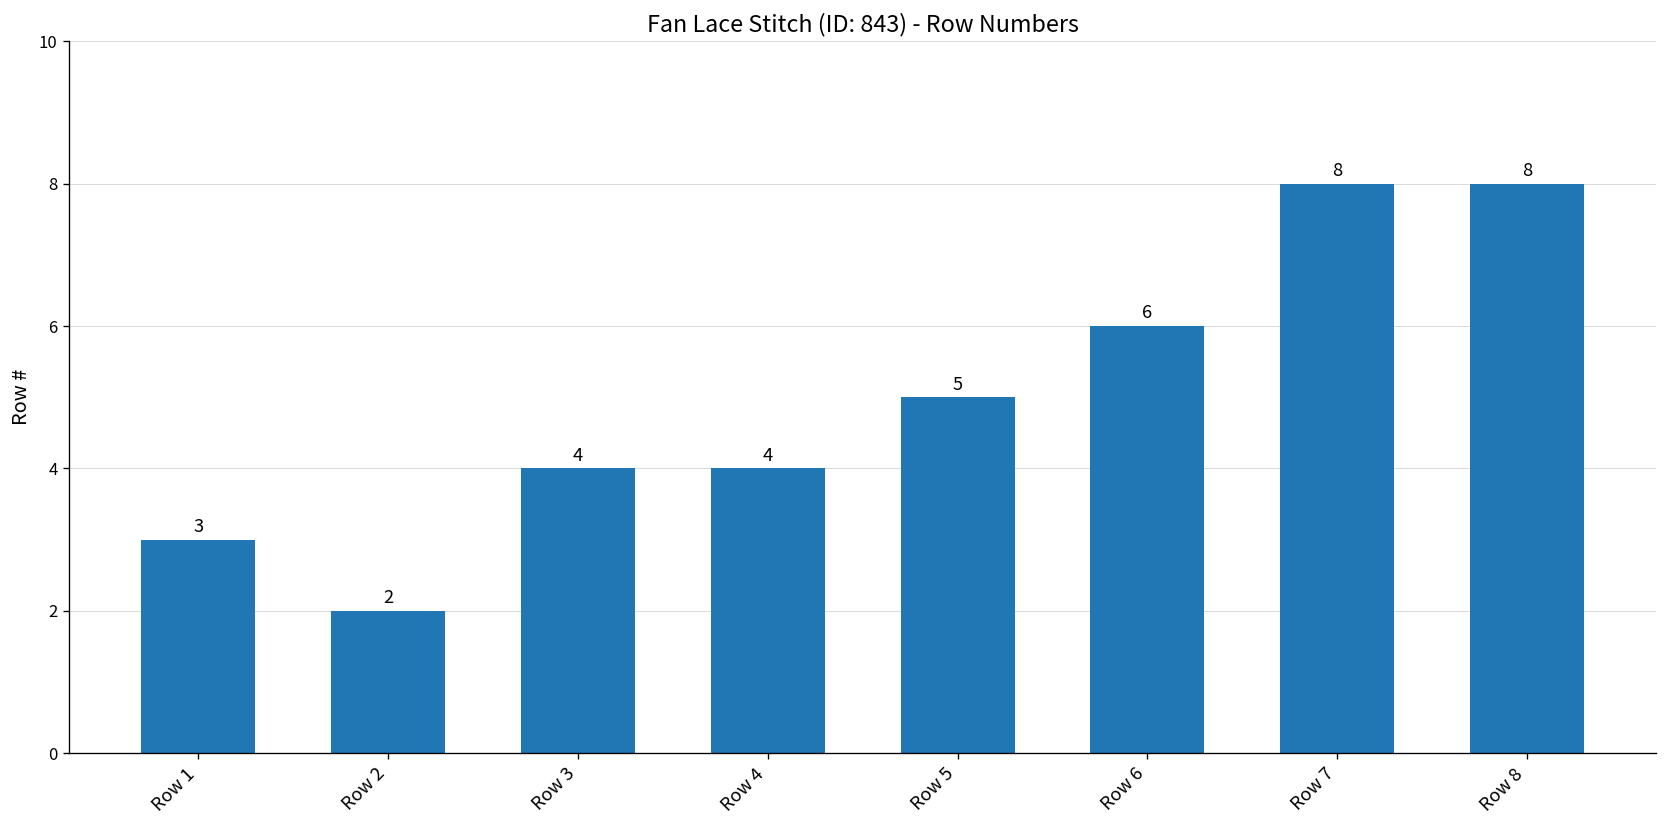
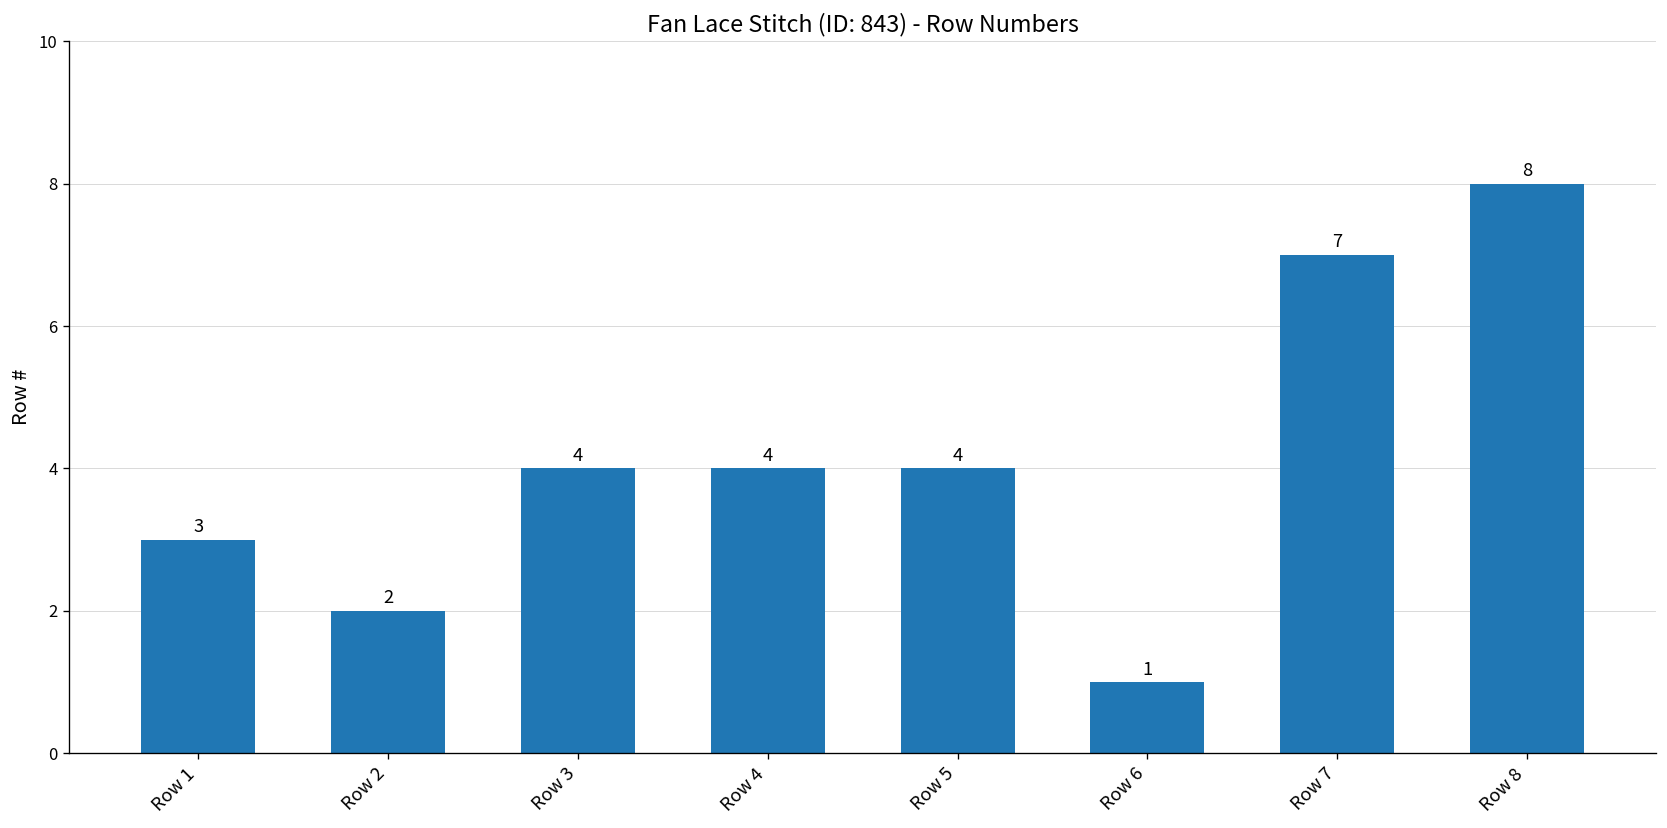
  {
    "Row 1": 3,
    "Row 2": 2,
    "Row 3": 4,
    "Row 4": 4,
-   "Row 5": 5,
-   "Row 6": 6,
-   "Row 7": 8,
+   "Row 5": 4,
+   "Row 6": 1,
+   "Row 7": 7,
    "Row 8": 8
  }
